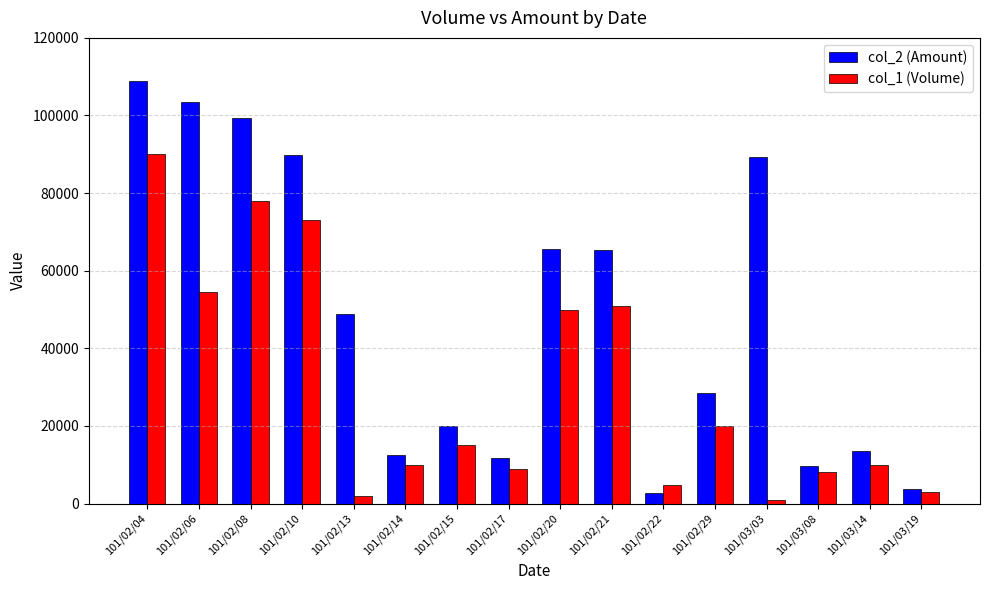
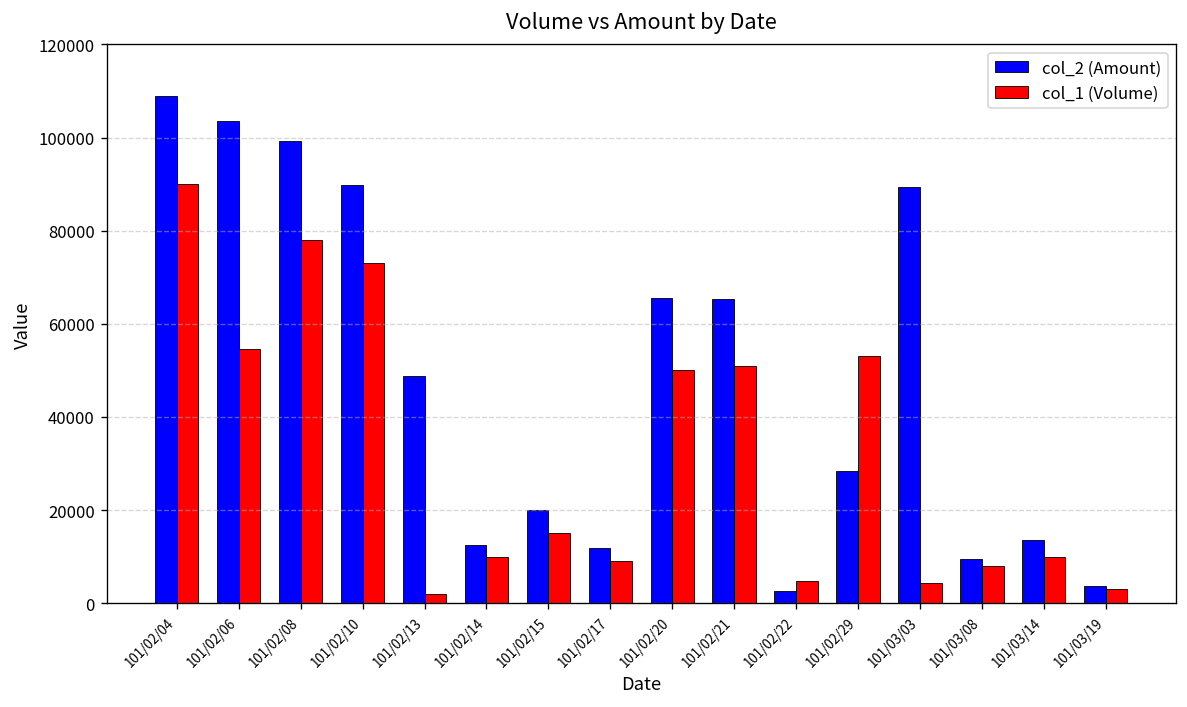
  {
    "col_2 (Amount)": {
      "101/02/04": 109000,
      "101/02/06": 104000,
      "101/02/08": 99000,
      "101/02/10": 90000,
      "101/02/13": 49000,
      "101/02/14": 12000,
      "101/02/15": 20000,
      "101/02/17": 12000,
      "101/02/20": 66000,
      "101/02/21": 65000,
      "101/02/22": 3000,
      "101/02/29": 28000,
      "101/03/03": 89000,
      "101/03/08": 10000,
      "101/03/14": 14000,
      "101/03/19": 4000
    },
    "col_1 (Volume)": {
      "101/02/04": 90000,
      "101/02/06": 55000,
      "101/02/08": 78000,
      "101/02/10": 73000,
      "101/02/13": 2000,
      "101/02/14": 10000,
      "101/02/15": 15000,
      "101/02/17": 9000,
      "101/02/20": 50000,
      "101/02/21": 51000,
      "101/02/22": 5000,
-     "101/02/29": 20000,
-     "101/03/03": 1000,
+     "101/02/29": 53000,
+     "101/03/03": 4000,
      "101/03/08": 8000,
      "101/03/14": 10000,
      "101/03/19": 3000
    }
  }
